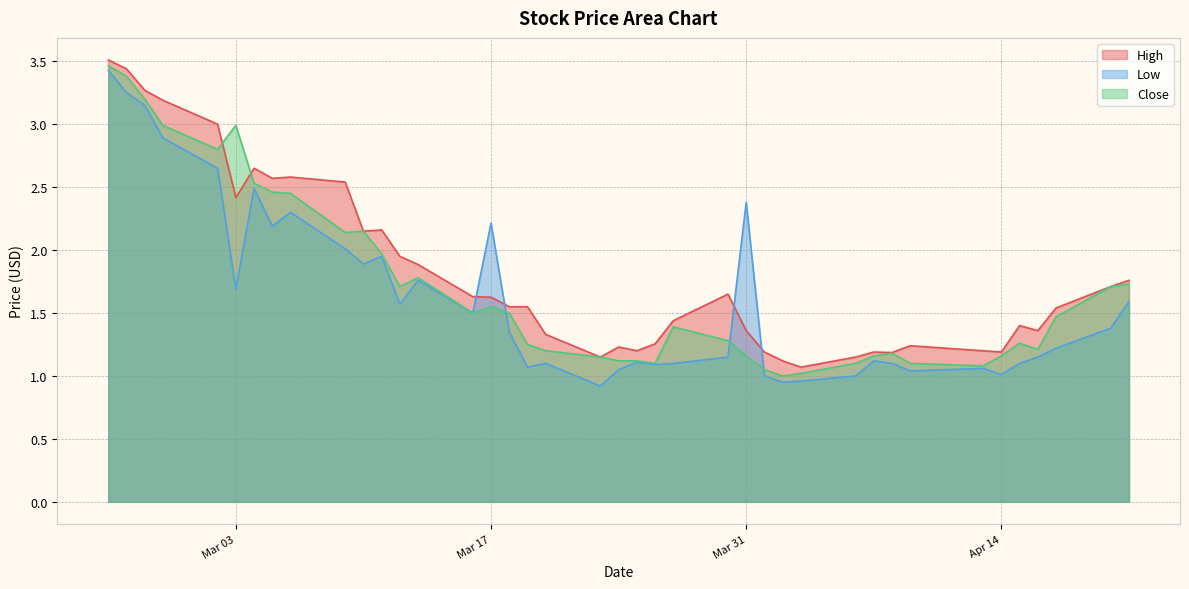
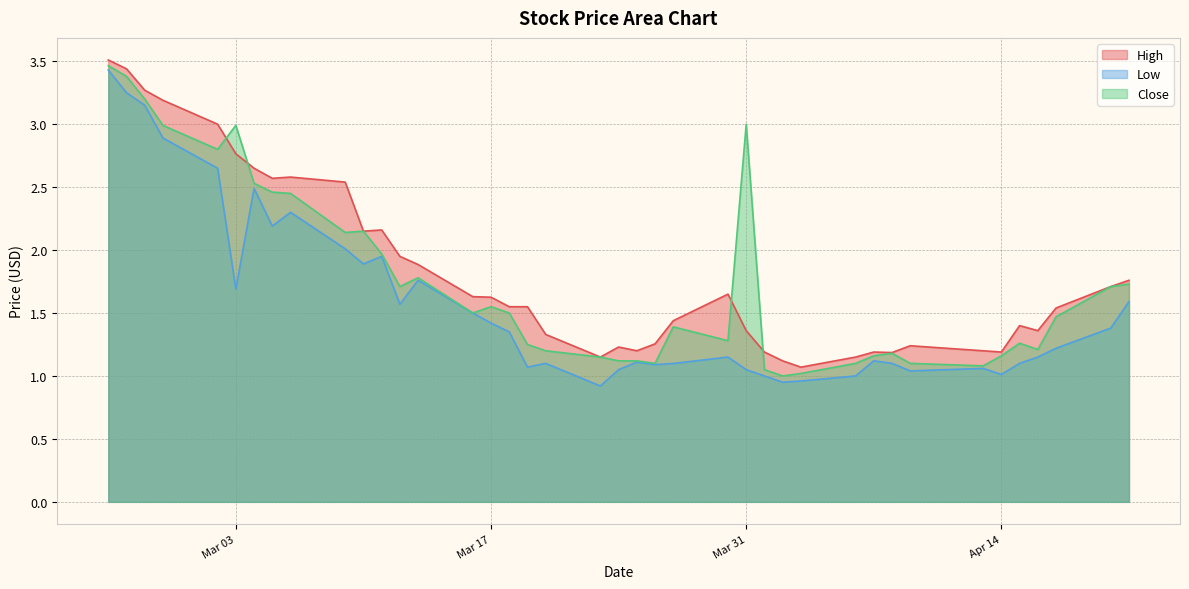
  {
    "High": {
-     "Mar 03": 2.42,
+     "Mar 03": 2.77,
      "Mar 17": 1.63,
      "Mar 31": 1.36,
      "Apr 14": 1.19
    },
    "Low": {
      "Mar 03": 1.69,
-     "Mar 17": 2.21,
-     "Mar 31": 2.38,
+     "Mar 17": 1.42,
+     "Mar 31": 1.05,
      "Apr 14": 1.01
    },
    "Close": {
      "Mar 03": 2.99,
      "Mar 17": 1.55,
-     "Mar 31": 1.16,
+     "Mar 31": 3.00,
      "Apr 14": 1.16
    }
  }
